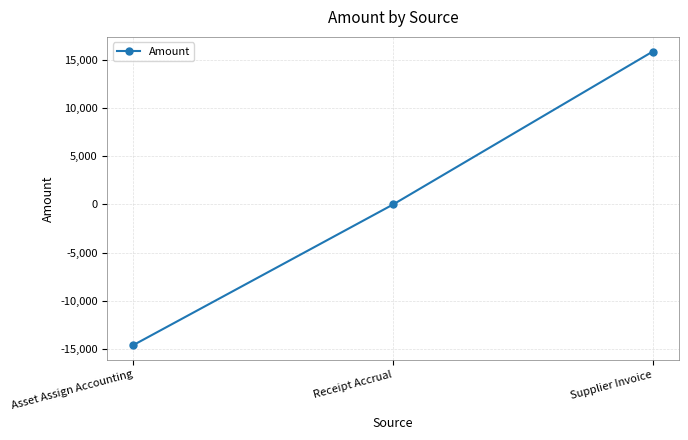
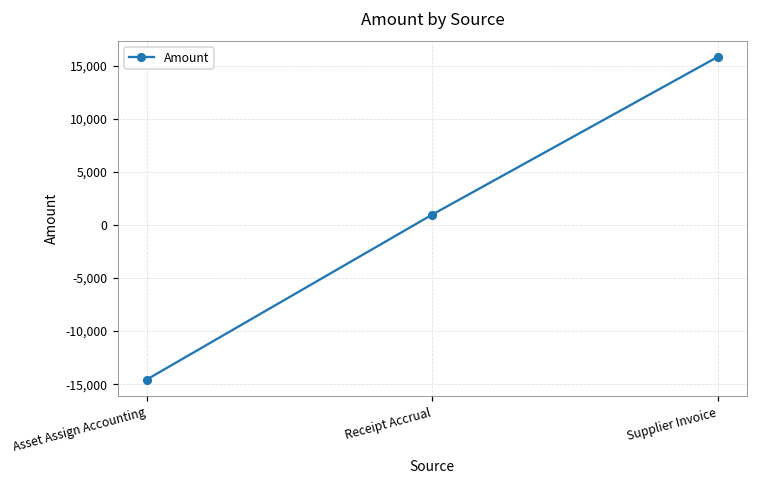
  {
    "Asset Assign Accounting": "-15,000",
-   "Receipt Accrual": "0",
+   "Receipt Accrual": "1,000",
    "Supplier Invoice": "16,000"
  }
